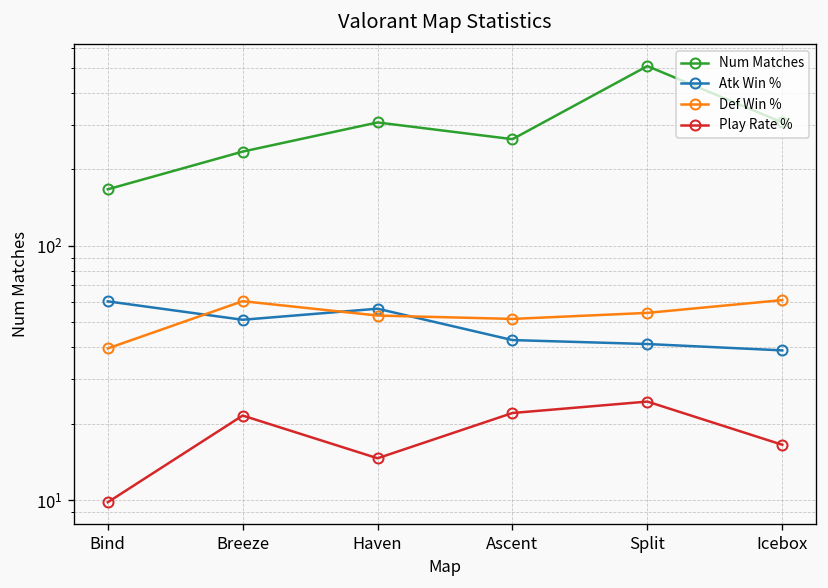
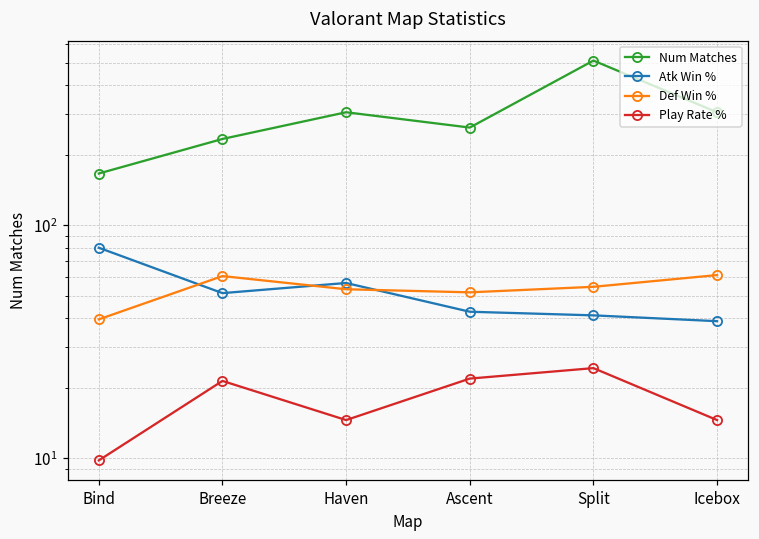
  {
    "Num Matches": {
      "Bind": 170,
      "Breeze": 240,
      "Haven": 310,
      "Ascent": 260,
      "Split": 510
    },
    "Atk Win %": {
-     "Bind": 61,
+     "Bind": 80,
      "Breeze": 51,
      "Haven": 57,
      "Ascent": 43,
      "Split": 41,
      "Icebox": 39
    },
    "Def Win %": {
      "Bind": 40,
      "Breeze": 61,
      "Haven": 53,
      "Ascent": 52,
      "Split": 55,
      "Icebox": 61
    },
    "Play Rate %": {
      "Bind": 10,
      "Breeze": 22,
      "Haven": 15,
      "Ascent": 22,
      "Split": 24,
-     "Icebox": 17
+     "Icebox": 15
    }
  }
